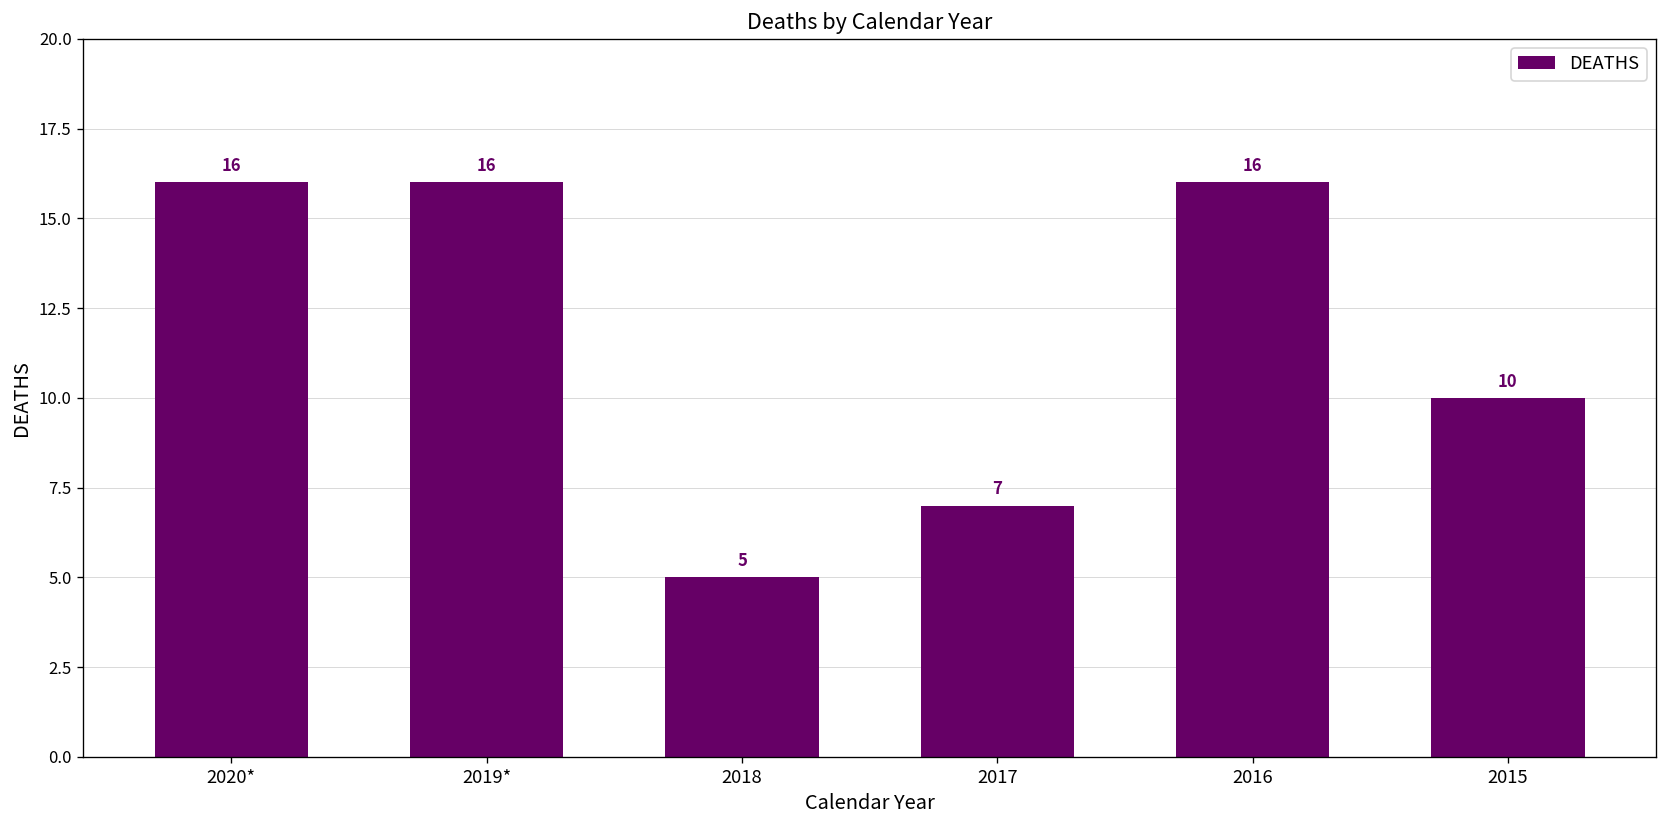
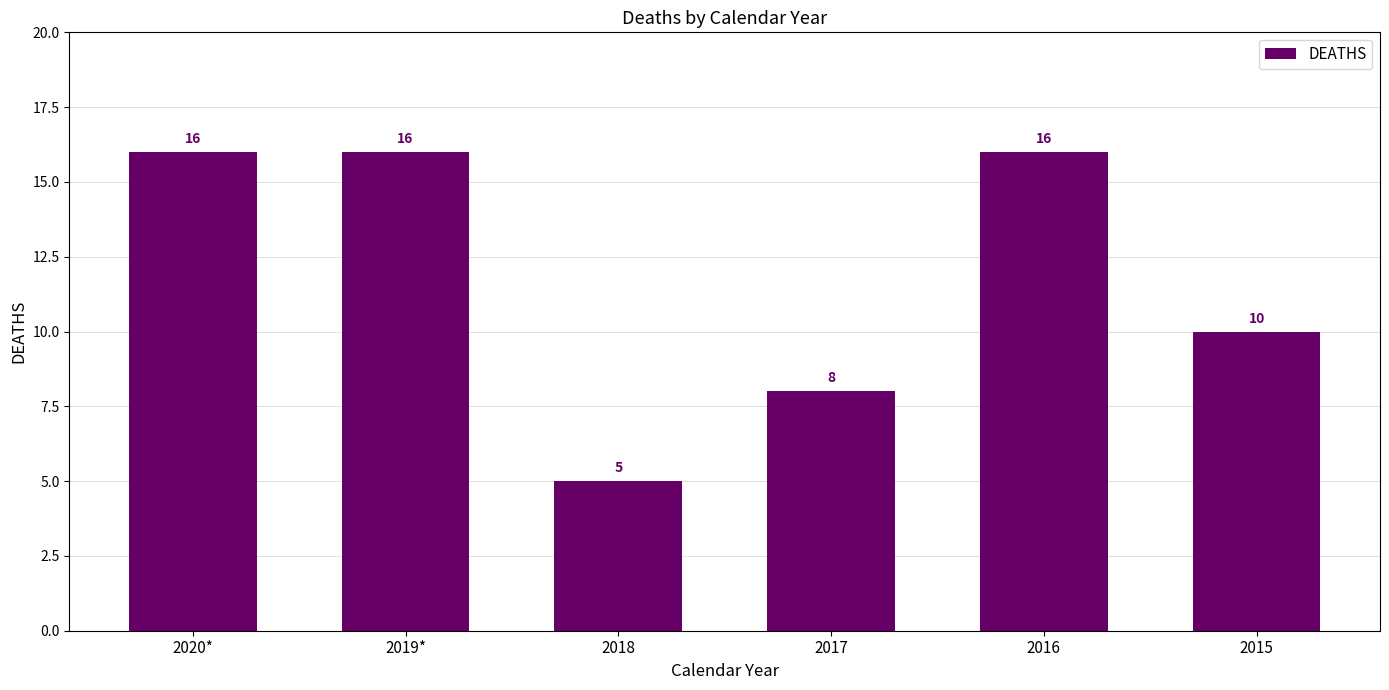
  {
    "2020*": 16,
    "2019*": 16,
    "2018": 5,
-   "2017": 7,
+   "2017": 8,
    "2016": 16,
    "2015": 10
  }
